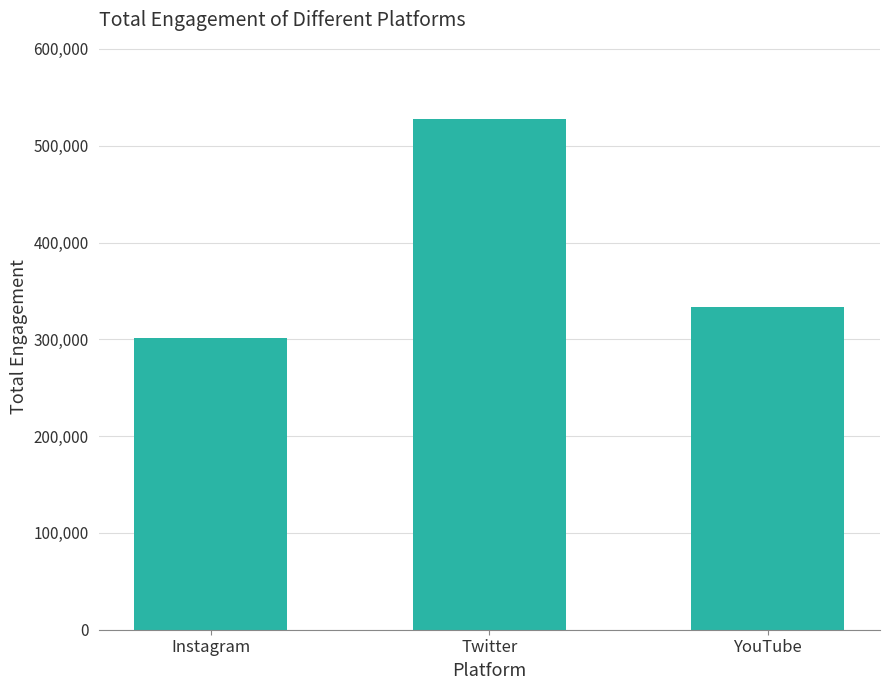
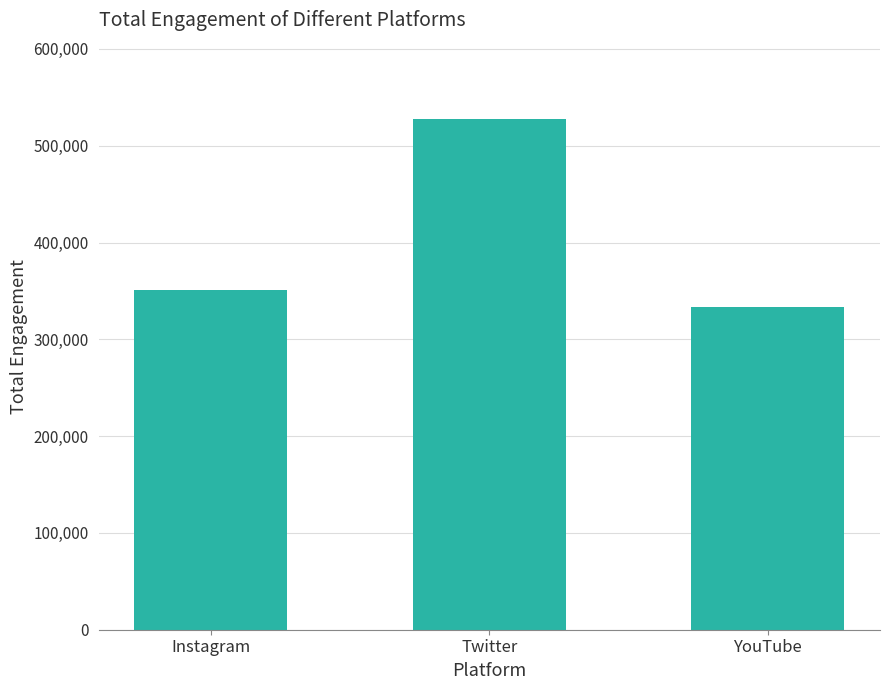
  {
-   "Instagram": "300,000",
+   "Instagram": "350,000",
    "Twitter": "530,000",
    "YouTube": "330,000"
  }
